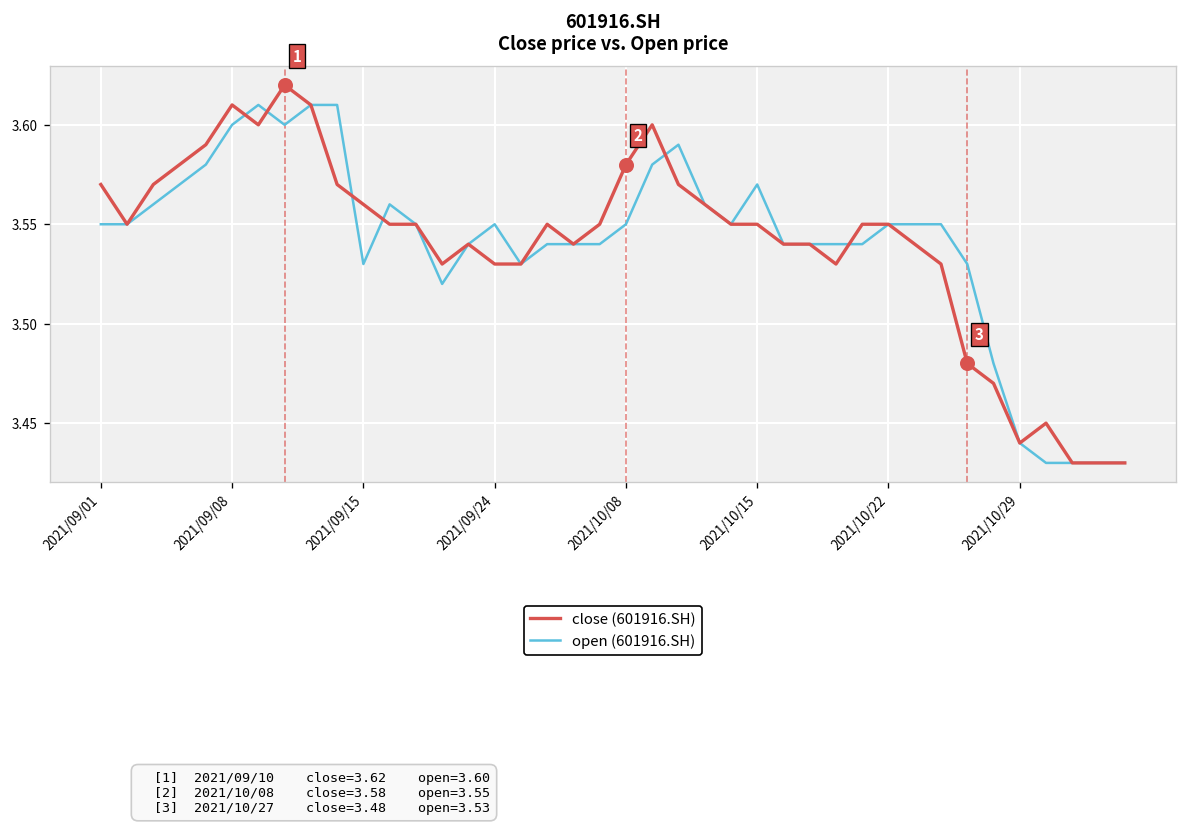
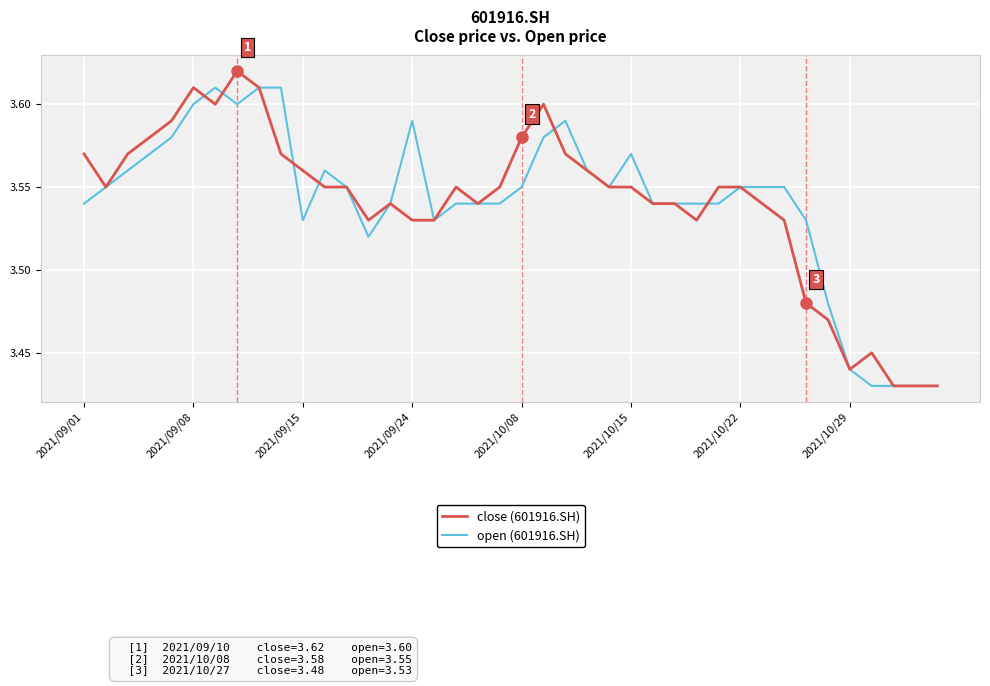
  {
    "open (601916.SH)": {
-     "2021/09/01": 3.55,
+     "2021/09/01": 3.54,
      "2021/09/08": 3.60,
      "2021/09/15": 3.53,
-     "2021/09/24": 3.55,
+     "2021/09/24": 3.59,
      "2021/10/08": 3.55,
      "2021/10/15": 3.57
    }
  }
